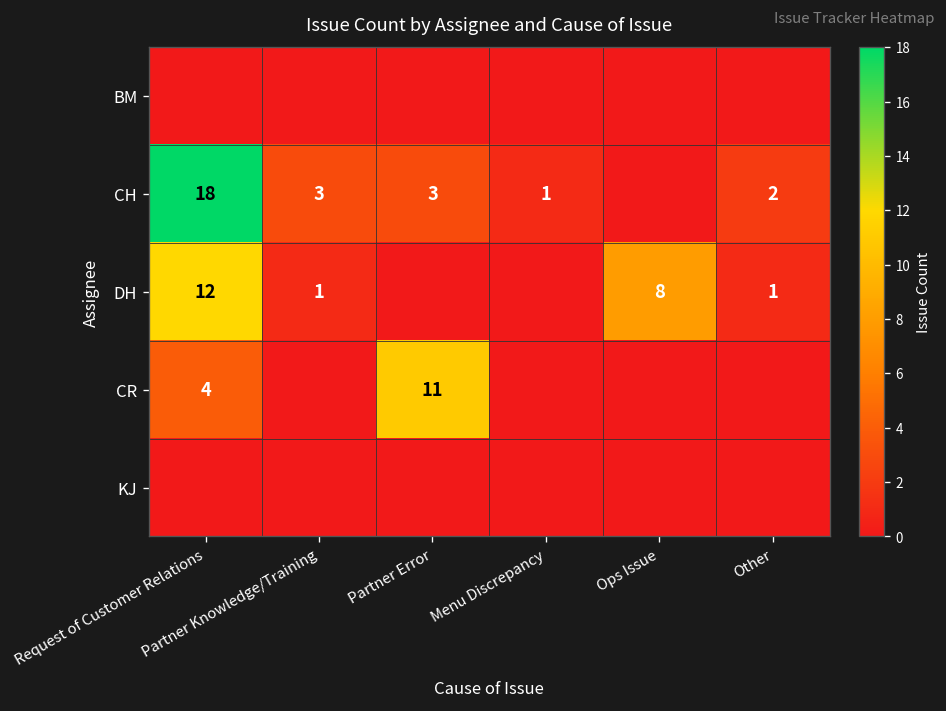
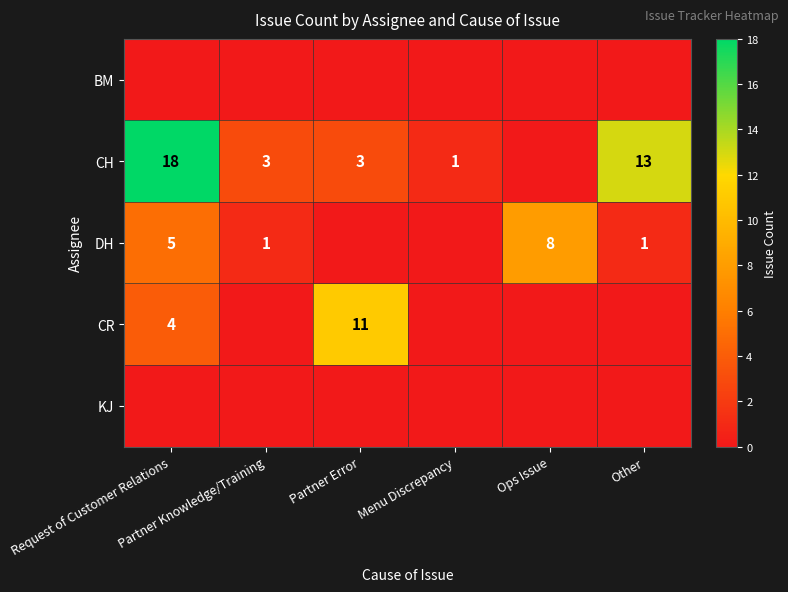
  {
    "CH": {
      "Request of Customer Relations": 18,
      "Partner Knowledge/Training": 3,
      "Partner Error": 3,
      "Menu Discrepancy": 1,
-     "Other": 2
+     "Other": 13
    },
    "DH": {
-     "Request of Customer Relations": 12,
+     "Request of Customer Relations": 5,
      "Partner Knowledge/Training": 1,
      "Ops Issue": 8,
      "Other": 1
    },
    "CR": {
      "Request of Customer Relations": 4,
      "Partner Error": 11
    }
  }
